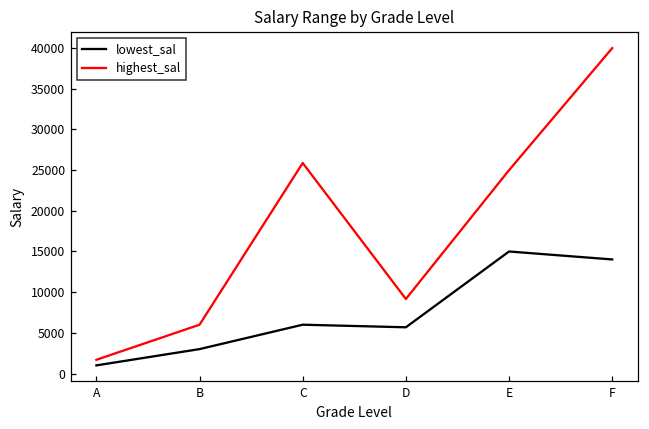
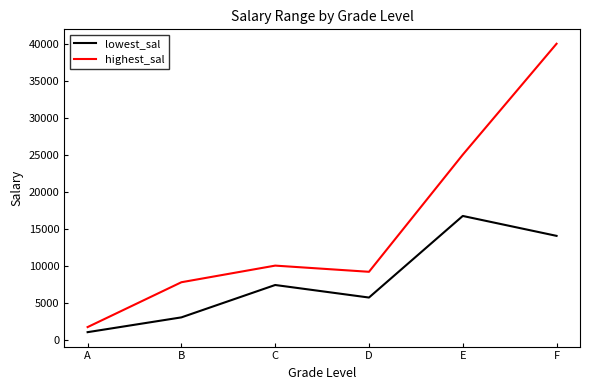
  {
    "lowest_sal": {
      "A": 1000,
      "B": 3000,
-     "C": 6000,
+     "C": 7000,
      "D": 6000,
-     "E": 15000,
+     "E": 17000,
      "F": 14000
    },
    "highest_sal": {
      "A": 2000,
-     "B": 6000,
-     "C": 26000,
+     "B": 8000,
+     "C": 10000,
      "D": 9000,
      "E": 25000,
      "F": 40000
    }
  }
